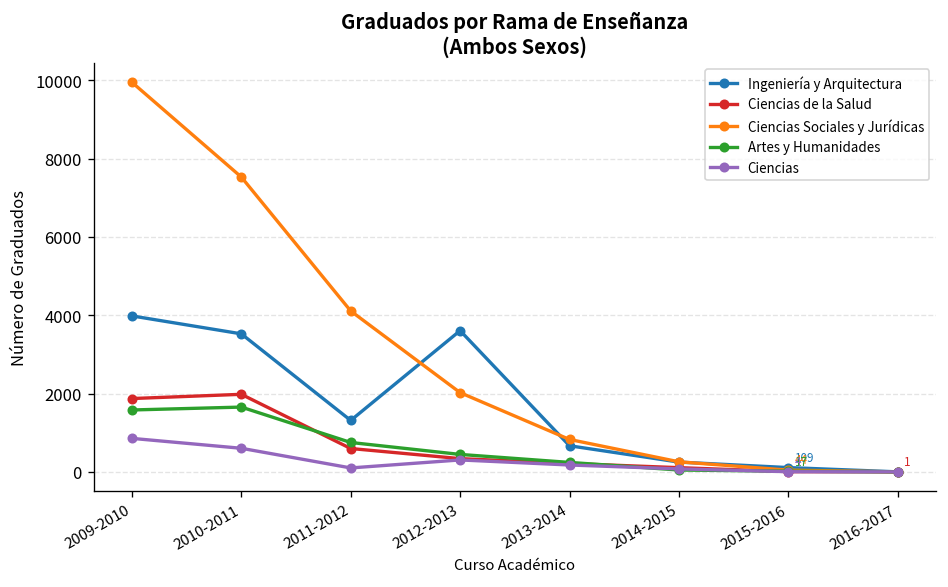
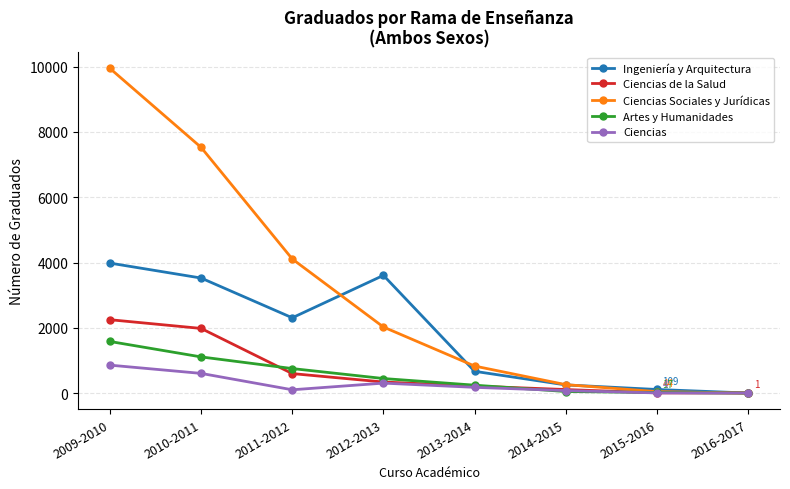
  {
    "Ingeniería y Arquitectura": {
      "2009-2010": 4000,
      "2010-2011": 3500,
-     "2011-2012": 1300,
+     "2011-2012": 2300,
      "2012-2013": 3600,
      "2013-2014": 700
    },
    "Ciencias de la Salud": {
-     "2009-2010": 1900,
+     "2009-2010": 2200,
      "2010-2011": 2000,
      "2011-2012": 600
    },
    "Ciencias Sociales y Jurídicas": {
      "2009-2010": 9900,
      "2010-2011": 7500,
      "2011-2012": 4100,
      "2012-2013": 2000,
      "2013-2014": 800
    },
    "Artes y Humanidades": {
      "2009-2010": 1600,
-     "2010-2011": 1700,
+     "2010-2011": 1100,
      "2011-2012": 800,
      "2012-2013": 400
    },
    "Ciencias": {
      "2009-2010": 900,
      "2010-2011": 600,
      "2011-2012": 100
    }
  }
